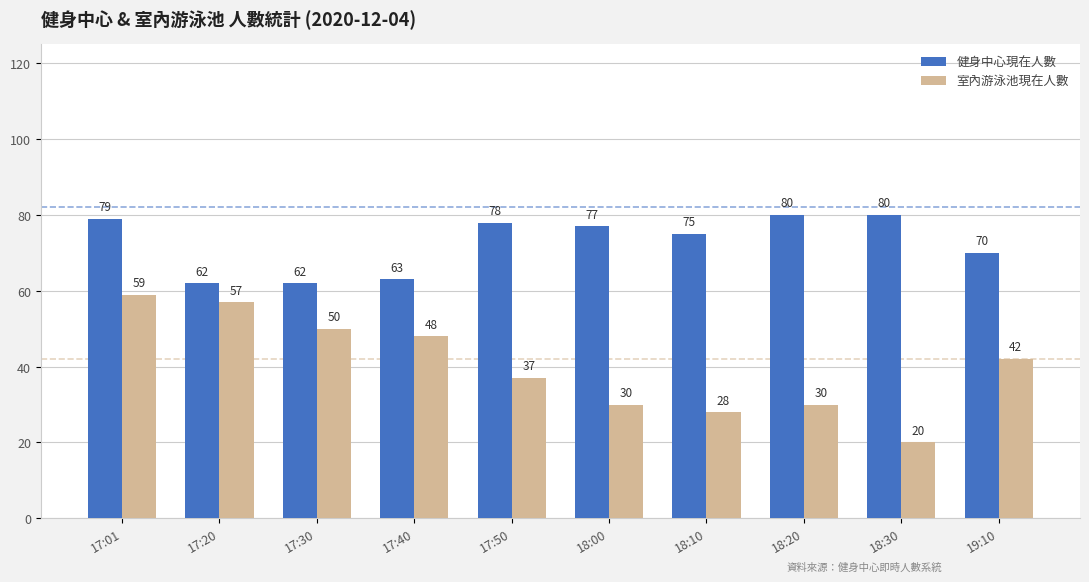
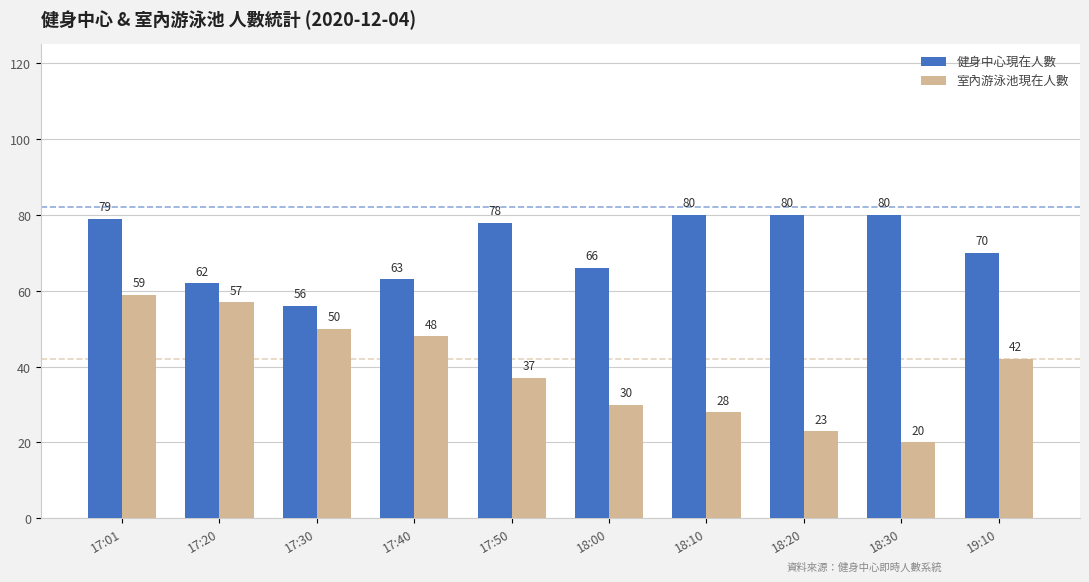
  {
    "健身中心現在人數": {
      "17:01": 79,
      "17:20": 62,
-     "17:30": 62,
+     "17:30": 56,
      "17:40": 63,
      "17:50": 78,
-     "18:00": 77,
-     "18:10": 75,
+     "18:00": 66,
+     "18:10": 80,
      "18:20": 80,
      "18:30": 80,
      "19:10": 70
    },
    "室內游泳池現在人數": {
      "17:01": 59,
      "17:20": 57,
      "17:30": 50,
      "17:40": 48,
      "17:50": 37,
      "18:00": 30,
      "18:10": 28,
-     "18:20": 30,
+     "18:20": 23,
      "18:30": 20,
      "19:10": 42
    }
  }
